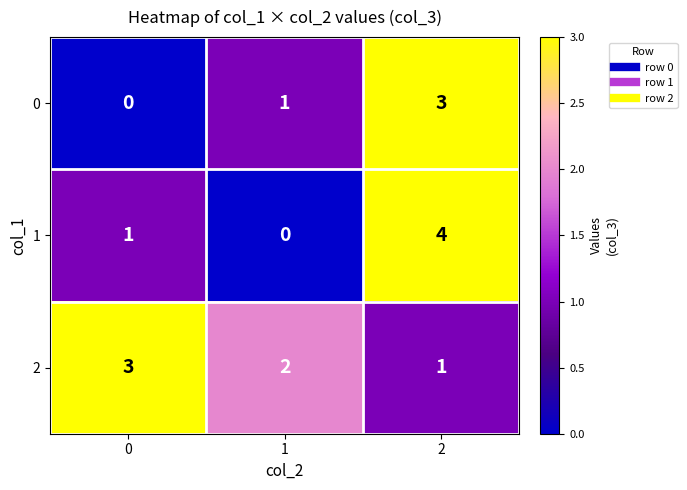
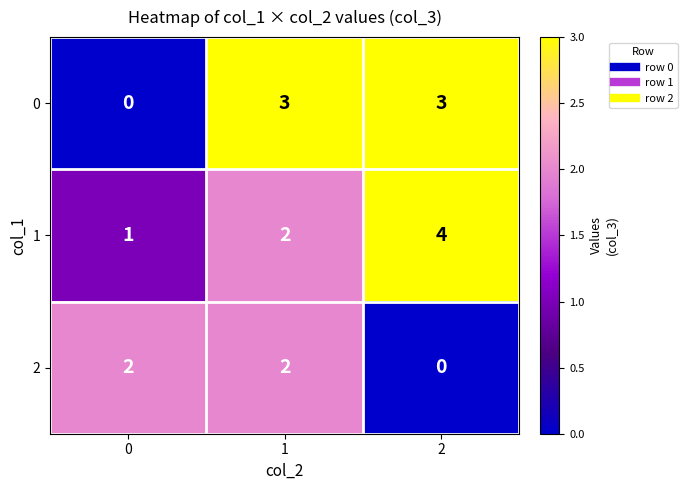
  {
    "0": {
      "0": 0,
-     "1": 1,
+     "1": 3,
      "2": 3
    },
    "1": {
      "0": 1,
-     "1": 0,
+     "1": 2,
      "2": 4
    },
    "2": {
-     "0": 3,
+     "0": 2,
      "1": 2,
-     "2": 1
+     "2": 0
    }
  }
